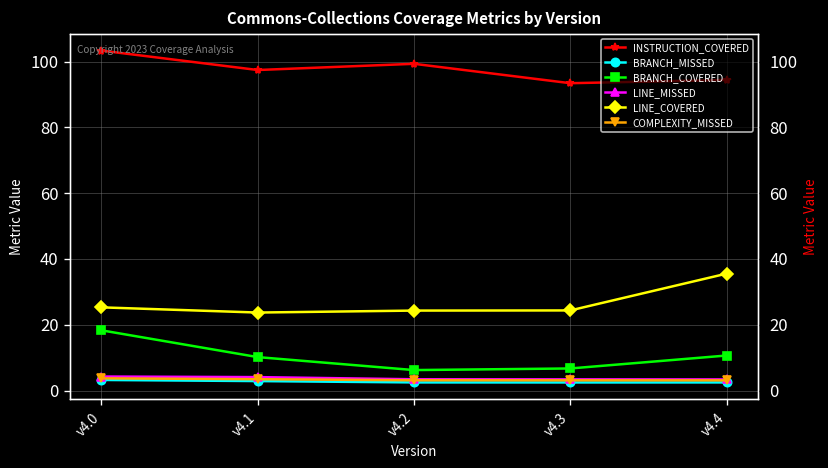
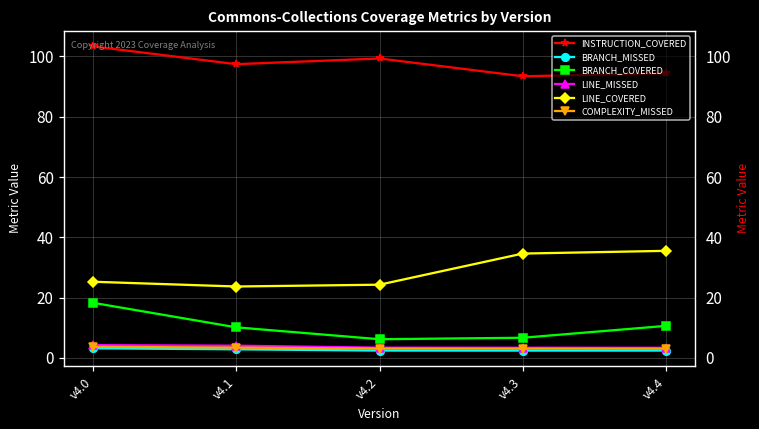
  {
    "INSTRUCTION_COVERED": {
      "v4.1": 97,
      "v4.2": 99,
      "v4.3": 93
    },
    "BRANCH_COVERED": {
      "v4.0": 18,
      "v4.1": 10,
      "v4.2": 6,
      "v4.3": 7,
      "v4.4": 11
    },
    "LINE_COVERED": {
      "v4.0": 25,
      "v4.1": 24,
      "v4.2": 24,
-     "v4.3": 24,
+     "v4.3": 35,
      "v4.4": 36
    }
  }
